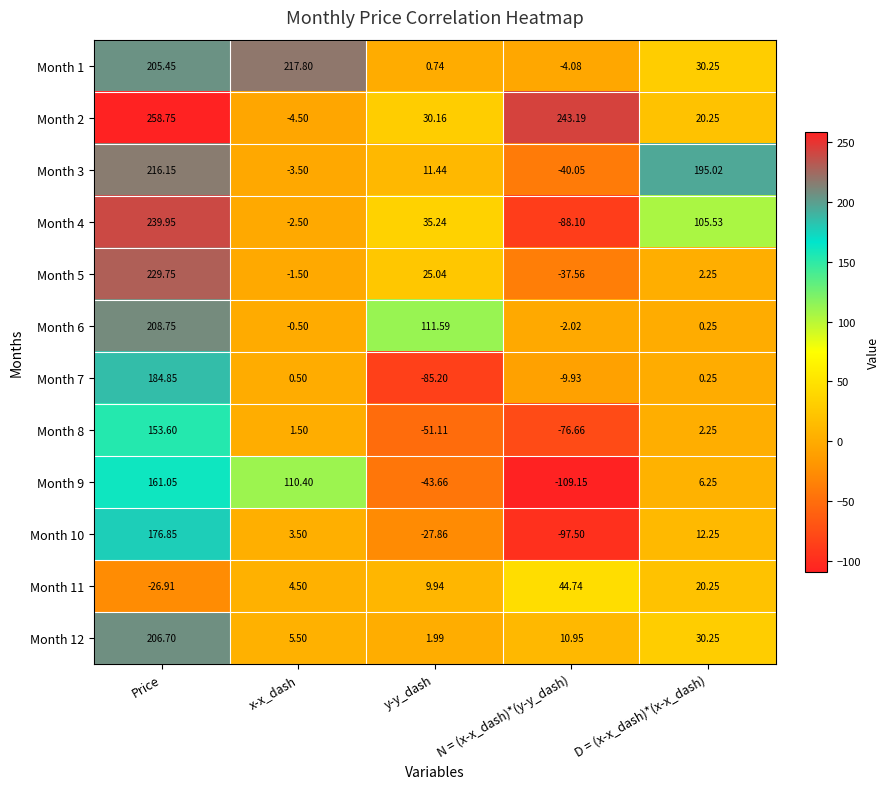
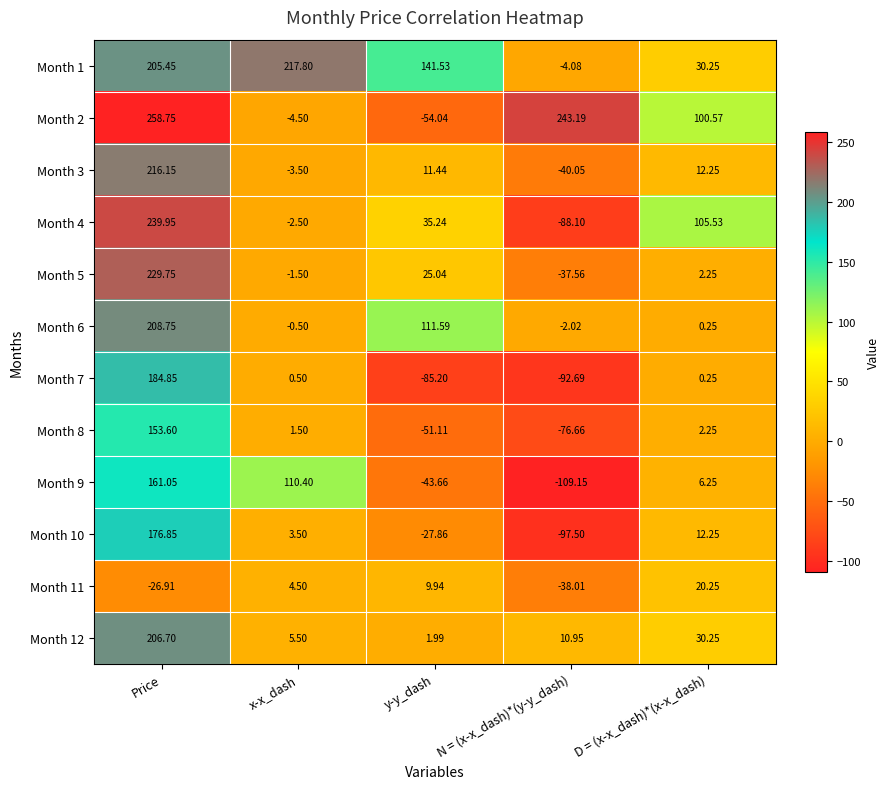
  {
    "Month 1": {
      "Price": 205.45,
      "x-x_dash": 217.80,
-     "y-y_dash": 0.74,
+     "y-y_dash": 141.53,
      "N = (x-x_dash)*(y-y_dash)": -4.08,
      "D = (x-x_dash)*(x-x_dash)": 30.25
    },
    "Month 2": {
      "Price": 258.75,
      "x-x_dash": -4.50,
-     "y-y_dash": 30.16,
+     "y-y_dash": -54.04,
      "N = (x-x_dash)*(y-y_dash)": 243.19,
-     "D = (x-x_dash)*(x-x_dash)": 20.25
+     "D = (x-x_dash)*(x-x_dash)": 100.57
    },
    "Month 3": {
      "Price": 216.15,
      "x-x_dash": -3.50,
      "y-y_dash": 11.44,
      "N = (x-x_dash)*(y-y_dash)": -40.05,
-     "D = (x-x_dash)*(x-x_dash)": 195.02
+     "D = (x-x_dash)*(x-x_dash)": 12.25
    },
    "Month 4": {
      "Price": 239.95,
      "x-x_dash": -2.50,
      "y-y_dash": 35.24,
      "N = (x-x_dash)*(y-y_dash)": -88.10,
      "D = (x-x_dash)*(x-x_dash)": 105.53
    },
    "Month 5": {
      "Price": 229.75,
      "x-x_dash": -1.50,
      "y-y_dash": 25.04,
      "N = (x-x_dash)*(y-y_dash)": -37.56,
      "D = (x-x_dash)*(x-x_dash)": 2.25
    },
    "Month 6": {
      "Price": 208.75,
      "x-x_dash": -0.50,
      "y-y_dash": 111.59,
      "N = (x-x_dash)*(y-y_dash)": -2.02,
      "D = (x-x_dash)*(x-x_dash)": 0.25
    },
    "Month 7": {
      "Price": 184.85,
      "x-x_dash": 0.50,
      "y-y_dash": -85.20,
-     "N = (x-x_dash)*(y-y_dash)": -9.93,
+     "N = (x-x_dash)*(y-y_dash)": -92.69,
      "D = (x-x_dash)*(x-x_dash)": 0.25
    },
    "Month 8": {
      "Price": 153.60,
      "x-x_dash": 1.50,
      "y-y_dash": -51.11,
      "N = (x-x_dash)*(y-y_dash)": -76.66,
      "D = (x-x_dash)*(x-x_dash)": 2.25
    },
    "Month 9": {
      "Price": 161.05,
      "x-x_dash": 110.40,
      "y-y_dash": -43.66,
      "N = (x-x_dash)*(y-y_dash)": -109.15,
      "D = (x-x_dash)*(x-x_dash)": 6.25
    },
    "Month 10": {
      "Price": 176.85,
      "x-x_dash": 3.50,
      "y-y_dash": -27.86,
      "N = (x-x_dash)*(y-y_dash)": -97.50,
      "D = (x-x_dash)*(x-x_dash)": 12.25
    },
    "Month 11": {
      "Price": -26.91,
      "x-x_dash": 4.50,
      "y-y_dash": 9.94,
-     "N = (x-x_dash)*(y-y_dash)": 44.74,
+     "N = (x-x_dash)*(y-y_dash)": -38.01,
      "D = (x-x_dash)*(x-x_dash)": 20.25
    },
    "Month 12": {
      "Price": 206.70,
      "x-x_dash": 5.50,
      "y-y_dash": 1.99,
      "N = (x-x_dash)*(y-y_dash)": 10.95,
      "D = (x-x_dash)*(x-x_dash)": 30.25
    }
  }
